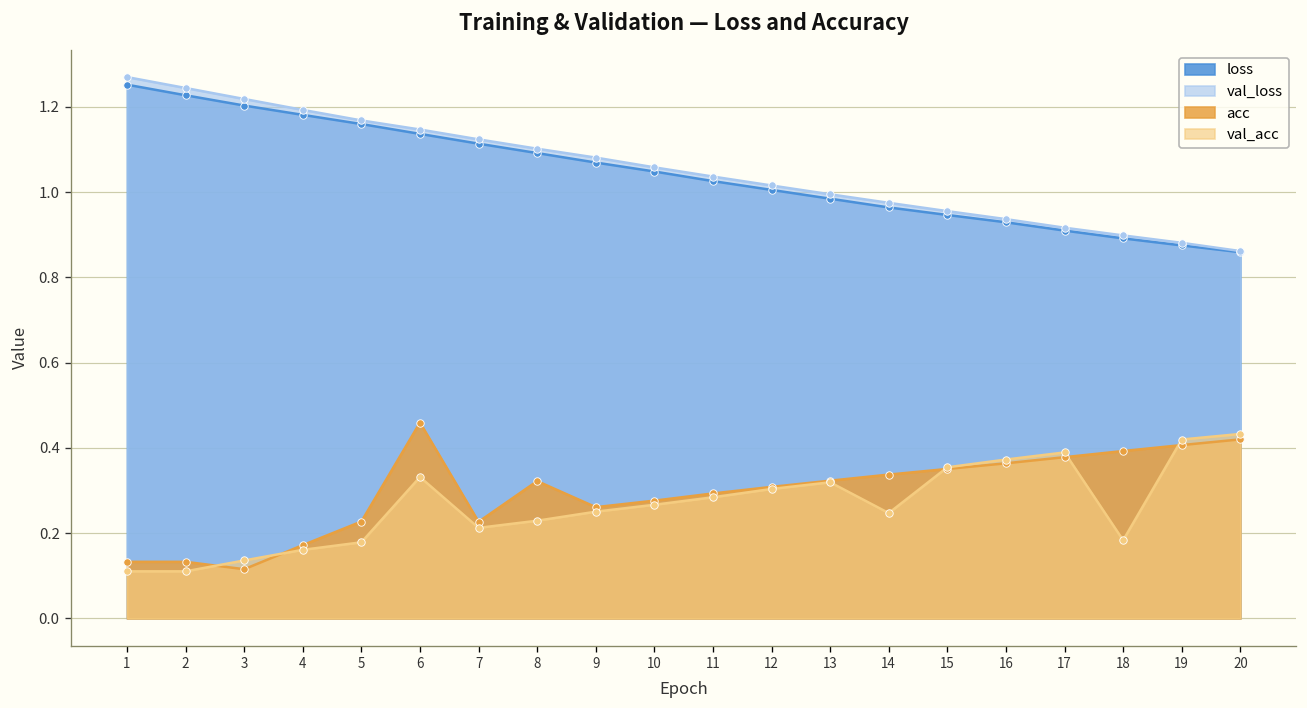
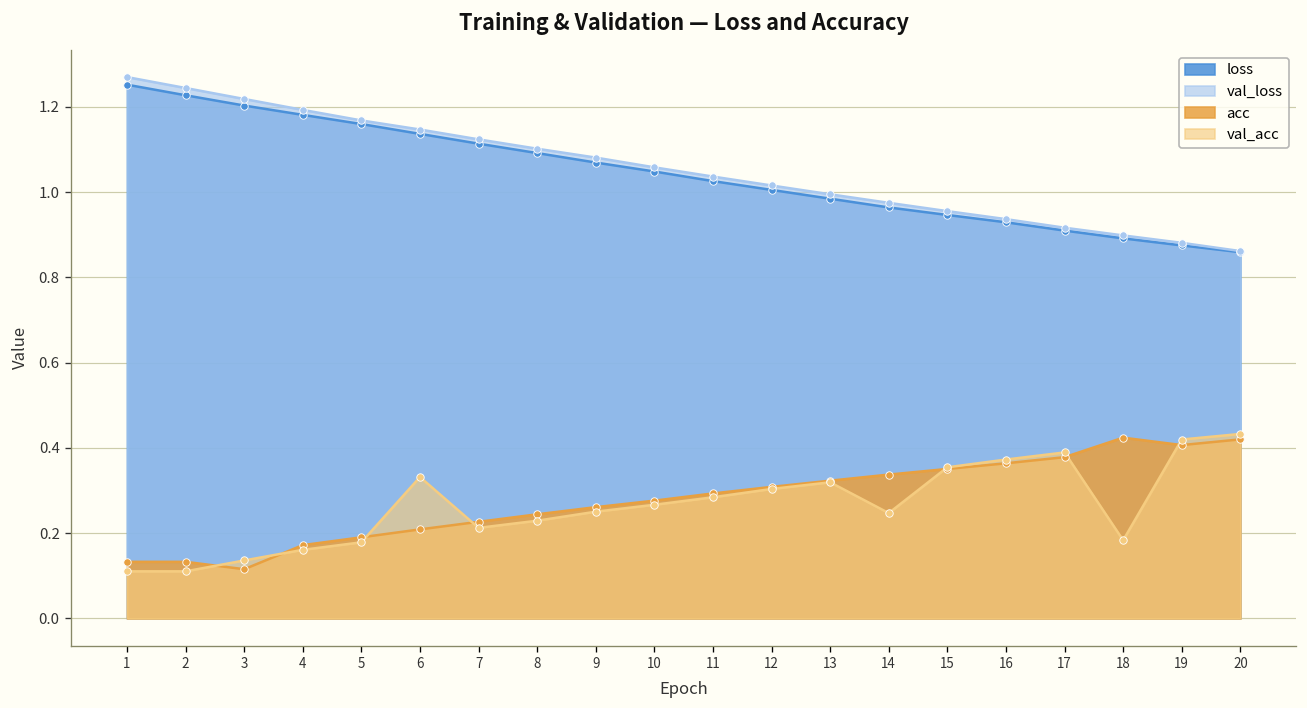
  {
    "loss": {
      "1": 1.25,
      "2": 1.23,
      "3": 1.20,
      "4": 1.18,
      "5": 1.16,
      "6": 1.14,
      "7": 1.11,
      "8": 1.09,
      "9": 1.07,
      "10": 1.05,
      "11": 1.03,
      "12": 1.01,
      "13": 0.98,
      "14": 0.96,
      "15": 0.95,
      "16": 0.93
    },
    "val_loss": {
      "1": 1.27,
      "2": 1.24,
      "3": 1.22,
      "4": 1.19,
      "5": 1.17,
      "6": 1.15,
      "7": 1.12,
      "8": 1.10,
      "9": 1.08,
      "10": 1.06,
      "11": 1.04,
      "12": 1.02,
      "13": 0.99,
      "14": 0.97,
      "15": 0.96,
      "16": 0.94
    },
    "acc": {
      "1": 0.13,
      "2": 0.13,
      "3": 0.12,
      "4": 0.17,
-     "5": 0.23,
-     "6": 0.46,
+     "5": 0.19,
+     "6": 0.21,
      "7": 0.23,
-     "8": 0.32,
+     "8": 0.24,
      "9": 0.26,
      "10": 0.28,
      "11": 0.29,
      "14": 0.34,
      "16": 0.36,
      "17": 0.38,
-     "18": 0.39,
+     "18": 0.42,
      "19": 0.41,
      "20": 0.42
    },
    "val_acc": {
      "1": 0.11,
      "2": 0.11,
      "3": 0.14,
      "4": 0.16,
      "5": 0.18,
      "6": 0.33,
      "7": 0.21,
      "8": 0.23,
      "9": 0.25,
      "10": 0.27,
      "11": 0.28,
      "14": 0.25,
      "16": 0.37,
      "17": 0.39,
      "18": 0.18,
      "19": 0.42,
      "20": 0.43
    }
  }
